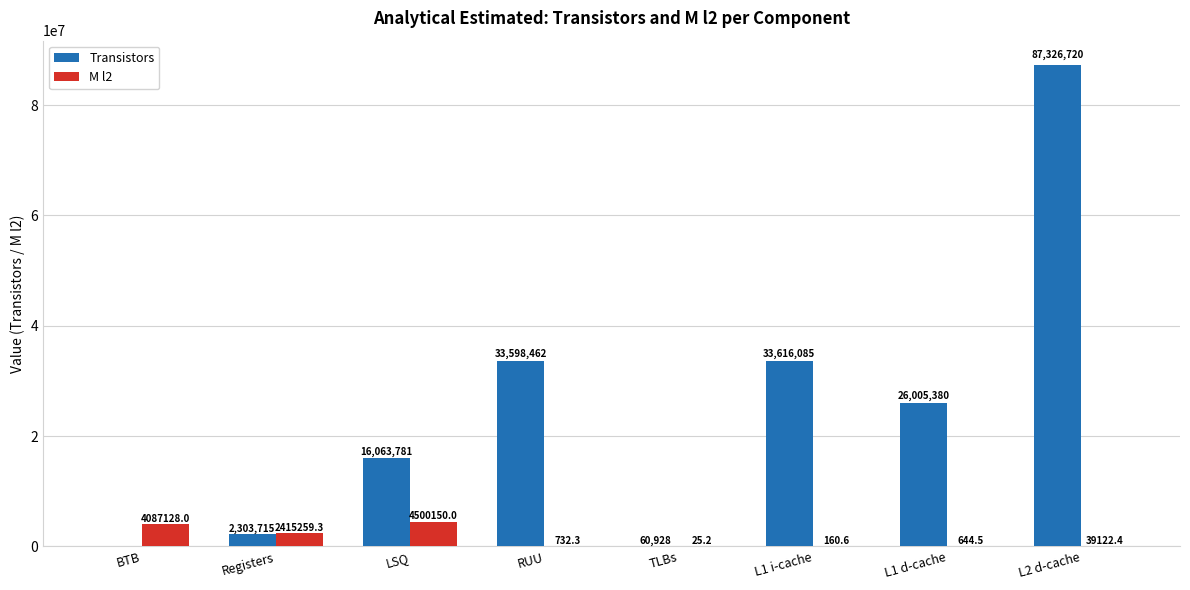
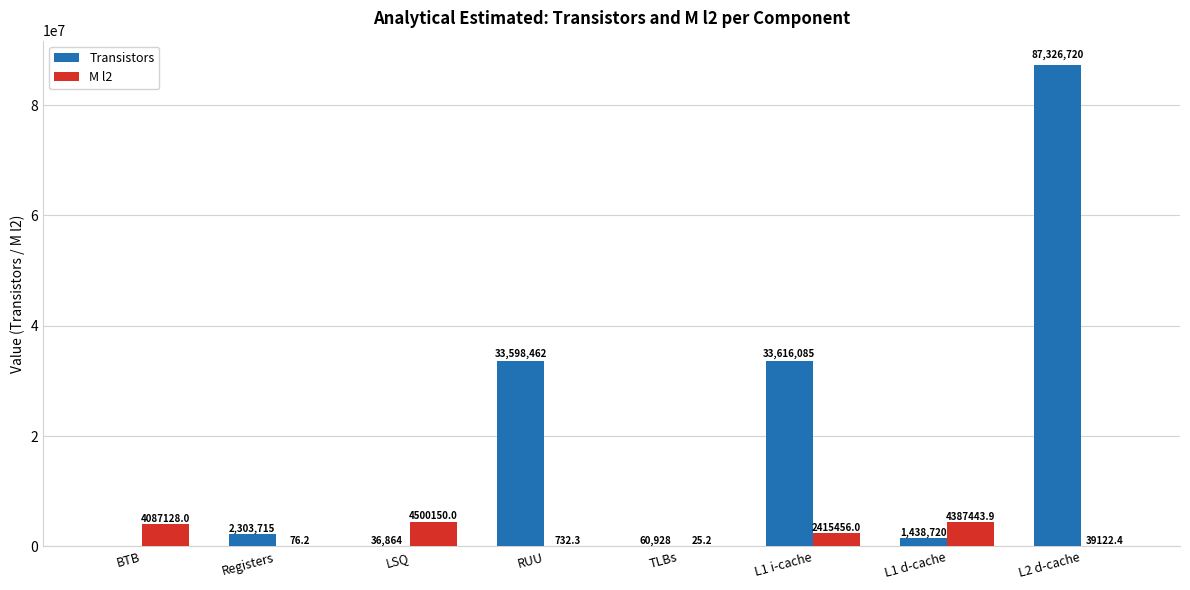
  {
    "Transistors": {
      "Registers": "2,303,715",
-     "LSQ": "16,063,781",
+     "LSQ": "36,864",
      "RUU": "33,598,462",
      "TLBs": "60,928",
      "L1 i-cache": "33,616,085",
-     "L1 d-cache": "26,005,380",
+     "L1 d-cache": "1,438,720",
      "L2 d-cache": "87,326,720"
    },
    "M l2": {
      "BTB": "4087128.0",
-     "Registers": "2415259.3",
+     "Registers": "76.2",
      "LSQ": "4500150.0",
      "RUU": "732.3",
      "TLBs": "25.2",
-     "L1 i-cache": "160.6",
-     "L1 d-cache": "644.5",
+     "L1 i-cache": "2415456.0",
+     "L1 d-cache": "4387443.9",
      "L2 d-cache": "39122.4"
    }
  }
